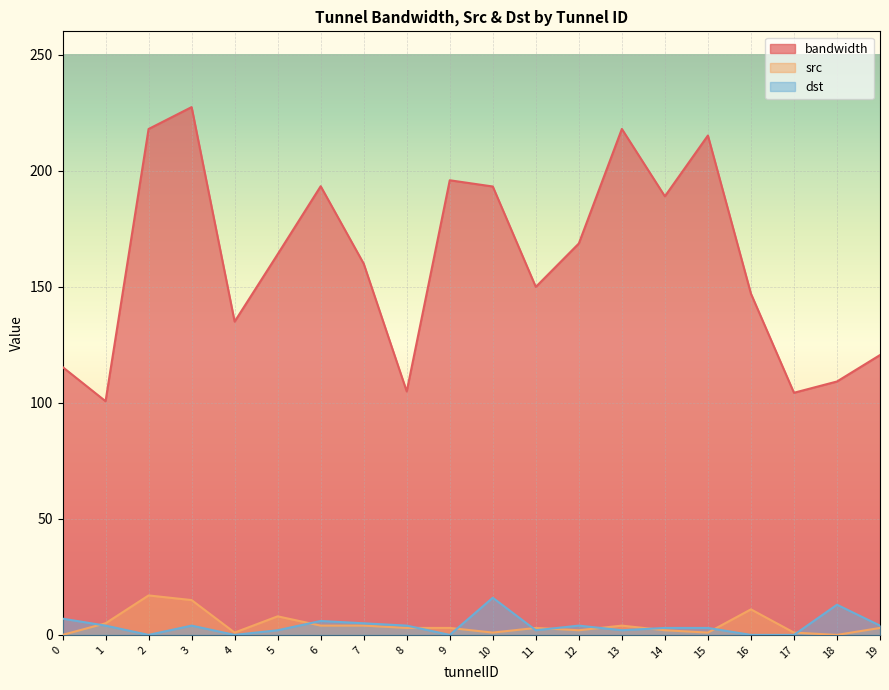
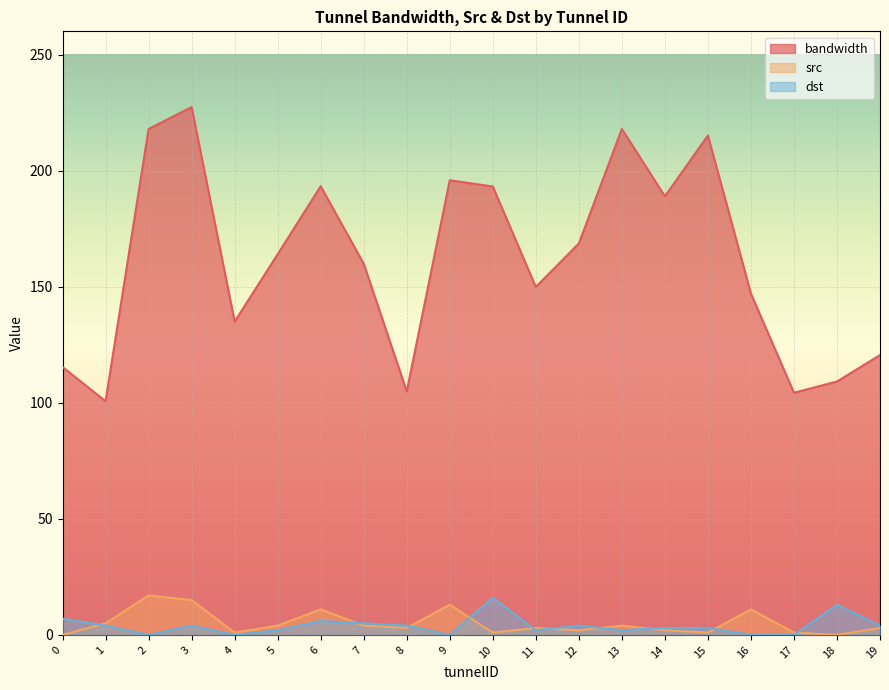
  {
    "bandwidth": {
      "0": 115,
      "1": 101,
      "2": 218,
      "3": 227,
      "4": 135,
      "5": 164,
      "6": 193,
      "7": 160,
      "8": 105,
      "9": 196,
      "10": 193,
      "11": 150,
      "12": 169,
      "13": 218,
      "14": 189,
      "15": 215,
      "16": 147,
      "17": 104,
      "18": 109,
      "19": 121
    },
    "src": {
      "0": 0,
      "2": 17,
      "3": 15,
-     "5": 8,
-     "6": 4,
-     "9": 3,
+     "5": 4,
+     "6": 11,
+     "9": 13,
      "10": 1,
      "12": 2,
      "13": 4,
      "15": 1,
      "16": 11,
      "18": 0
    },
    "dst": {
      "0": 7,
      "2": 0,
      "3": 4,
      "5": 2,
      "6": 6,
      "9": 0,
      "10": 16,
      "12": 4,
      "13": 2,
      "15": 3,
      "16": 0,
      "18": 13
    }
  }
